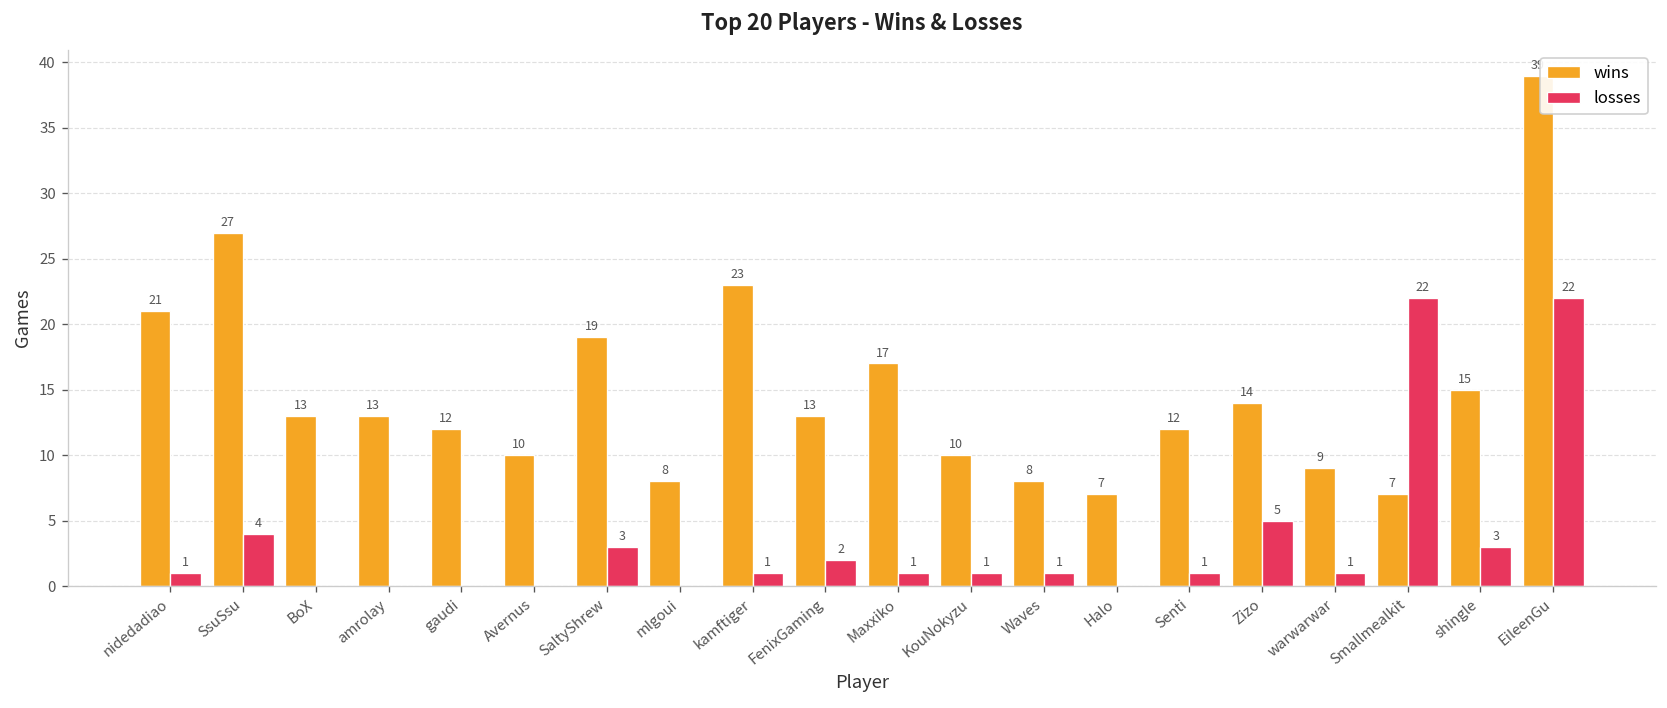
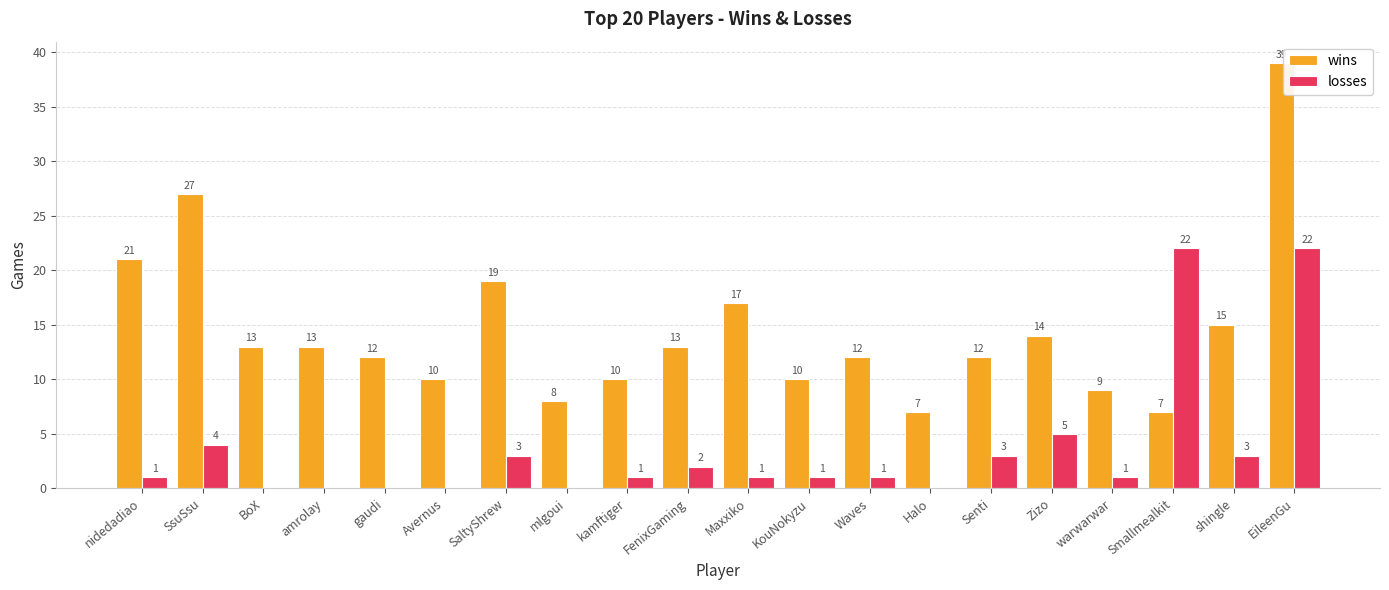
  {
    "wins": {
      "nidedadiao": 21,
      "SsuSsu": 27,
      "BoX": 13,
      "amrolay": 13,
      "gaudi": 12,
      "Avernus": 10,
      "SaltyShrew": 19,
      "mlgoui": 8,
-     "kamftiger": 23,
+     "kamftiger": 10,
      "FenixGaming": 13,
      "Maxxiko": 17,
      "KouNokyzu": 10,
-     "Waves": 8,
+     "Waves": 12,
      "Halo": 7,
      "Senti": 12,
      "Zizo": 14,
      "warwarwar": 9,
      "Smallmealkit": 7,
      "shingle": 15
    },
    "losses": {
      "nidedadiao": 1,
      "SsuSsu": 4,
      "SaltyShrew": 3,
      "kamftiger": 1,
      "FenixGaming": 2,
      "Maxxiko": 1,
      "KouNokyzu": 1,
      "Waves": 1,
-     "Senti": 1,
+     "Senti": 3,
      "Zizo": 5,
      "warwarwar": 1,
      "Smallmealkit": 22,
      "shingle": 3,
      "EileenGu": 22
    }
  }
